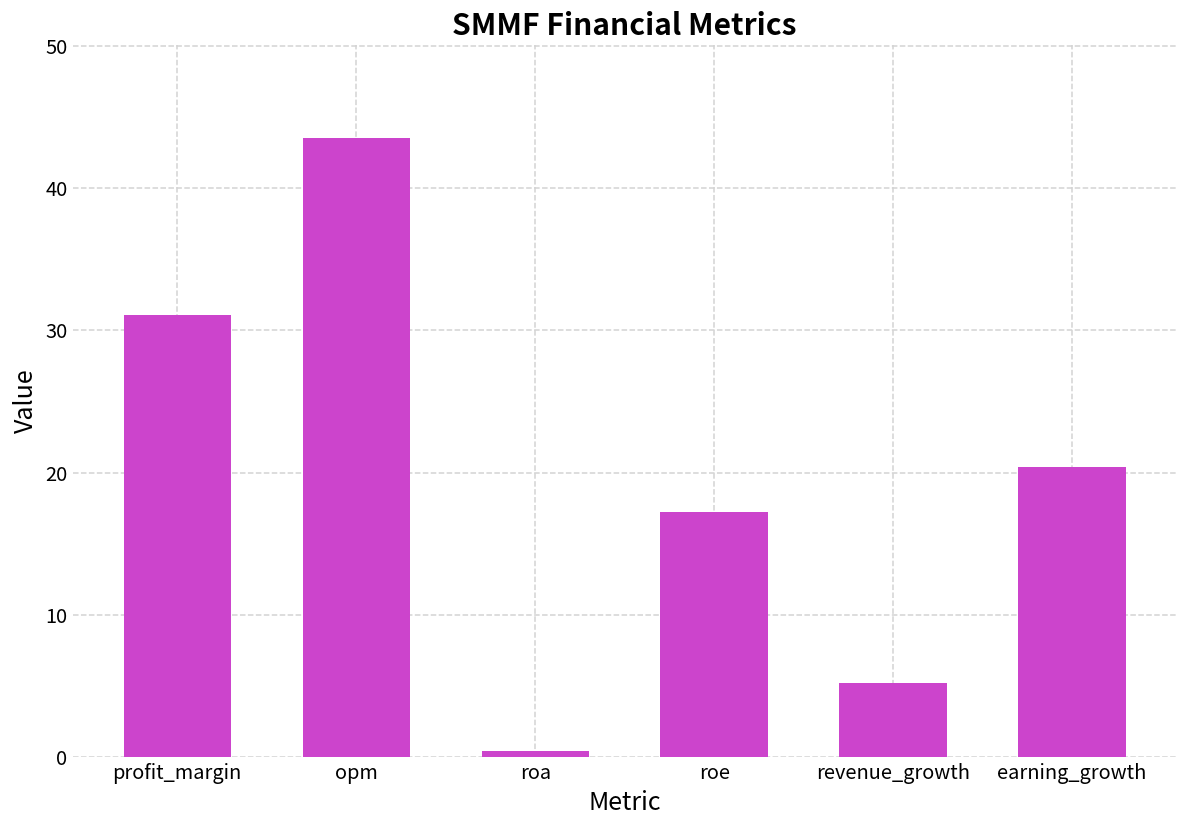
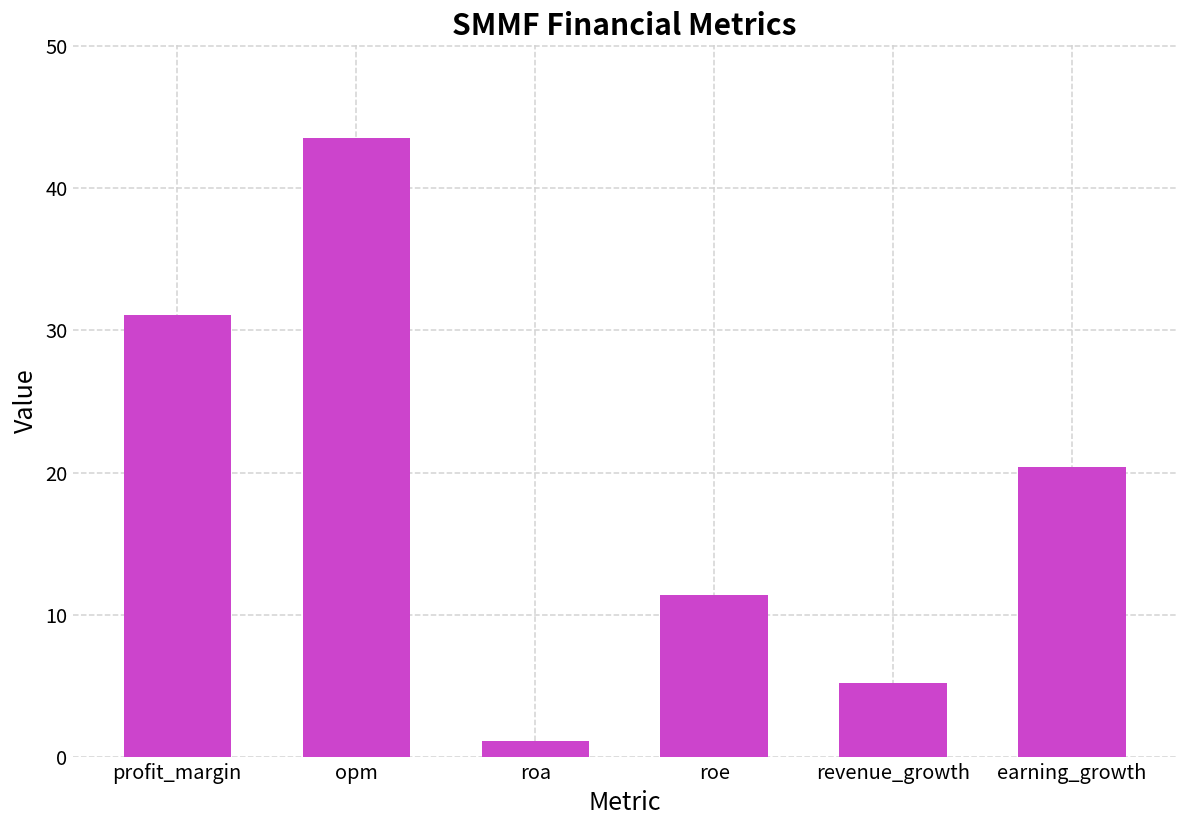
  {
    "profit_margin": 31.1,
    "opm": 43.6,
-   "roa": 0.4,
-   "roe": 17.2,
+   "roa": 1.1,
+   "roe": 11.4,
    "revenue_growth": 5.2,
    "earning_growth": 20.4
  }
